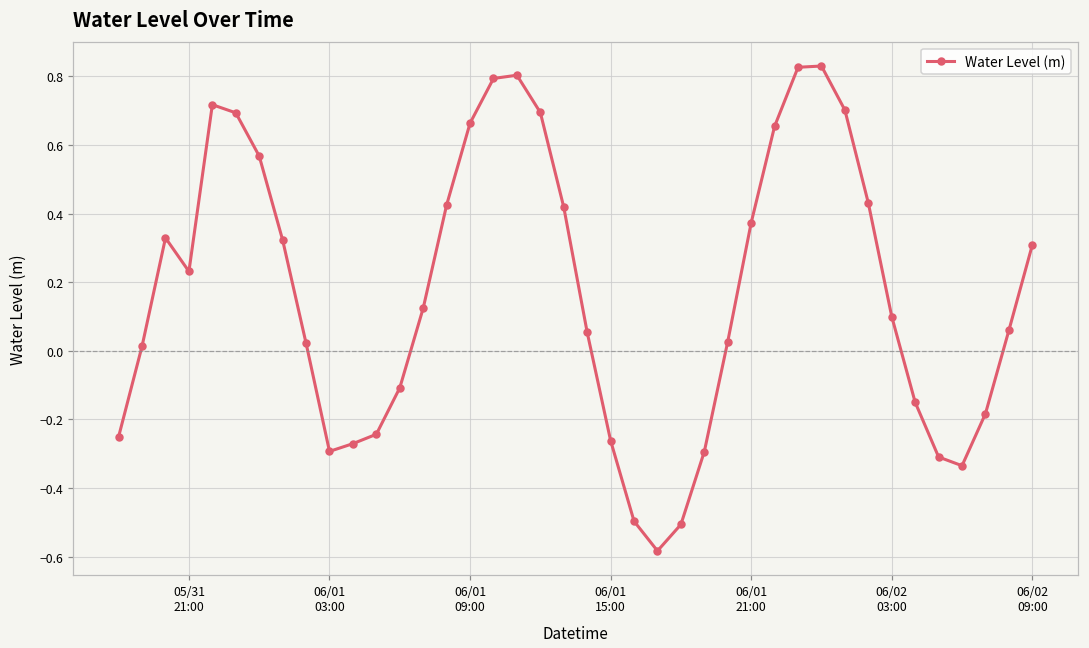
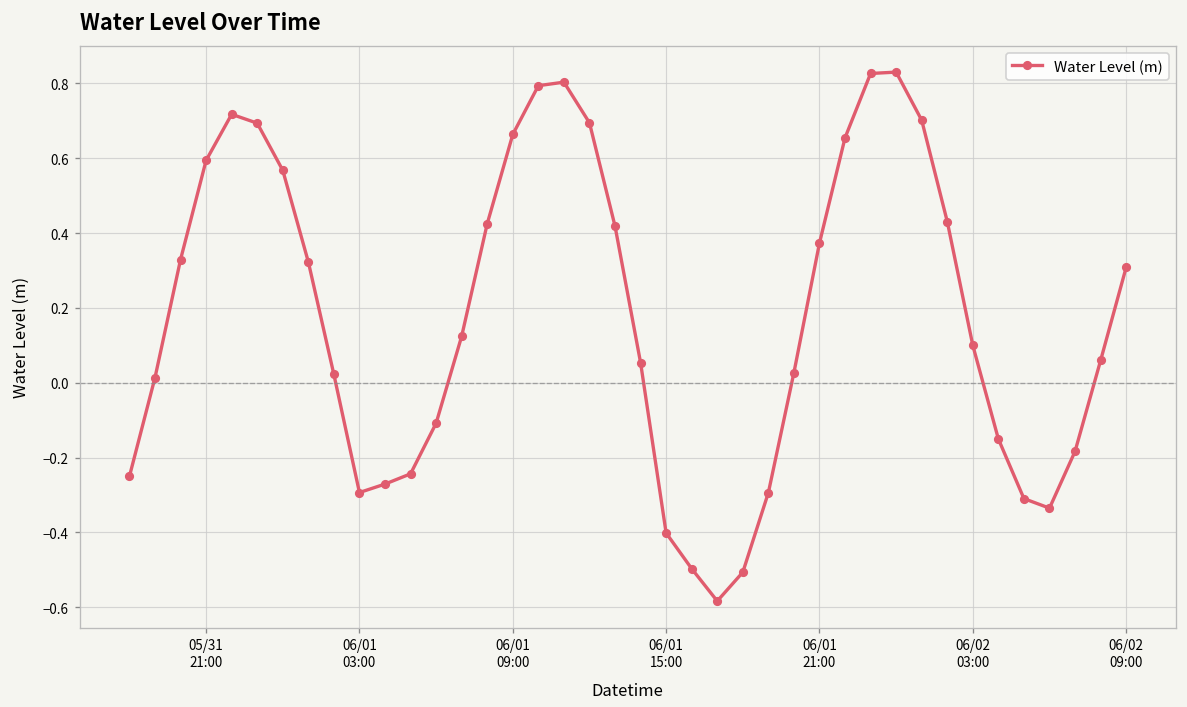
  {
-   "05/31 21:00": 0.23,
+   "05/31 21:00": 0.59,
    "06/01 03:00": -0.29,
    "06/01 09:00": 0.66,
-   "06/01 15:00": -0.26,
+   "06/01 15:00": -0.40,
    "06/01 21:00": 0.37,
    "06/02 03:00": 0.10,
    "06/02 09:00": 0.31
  }
